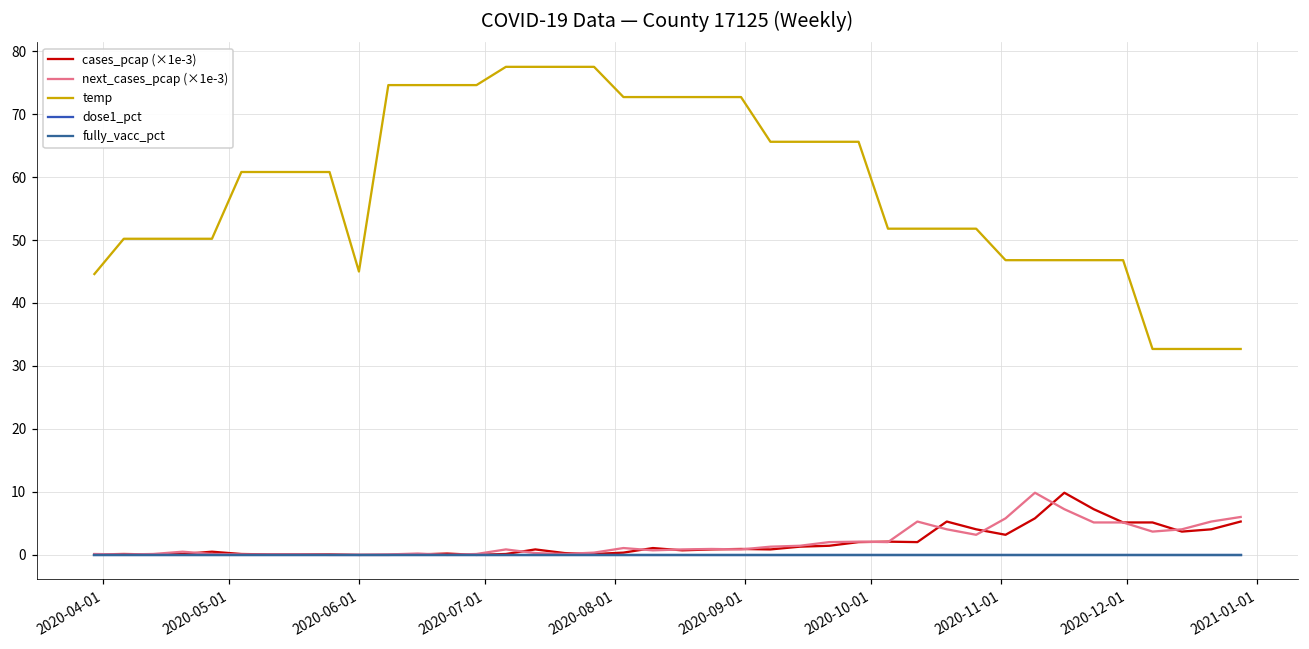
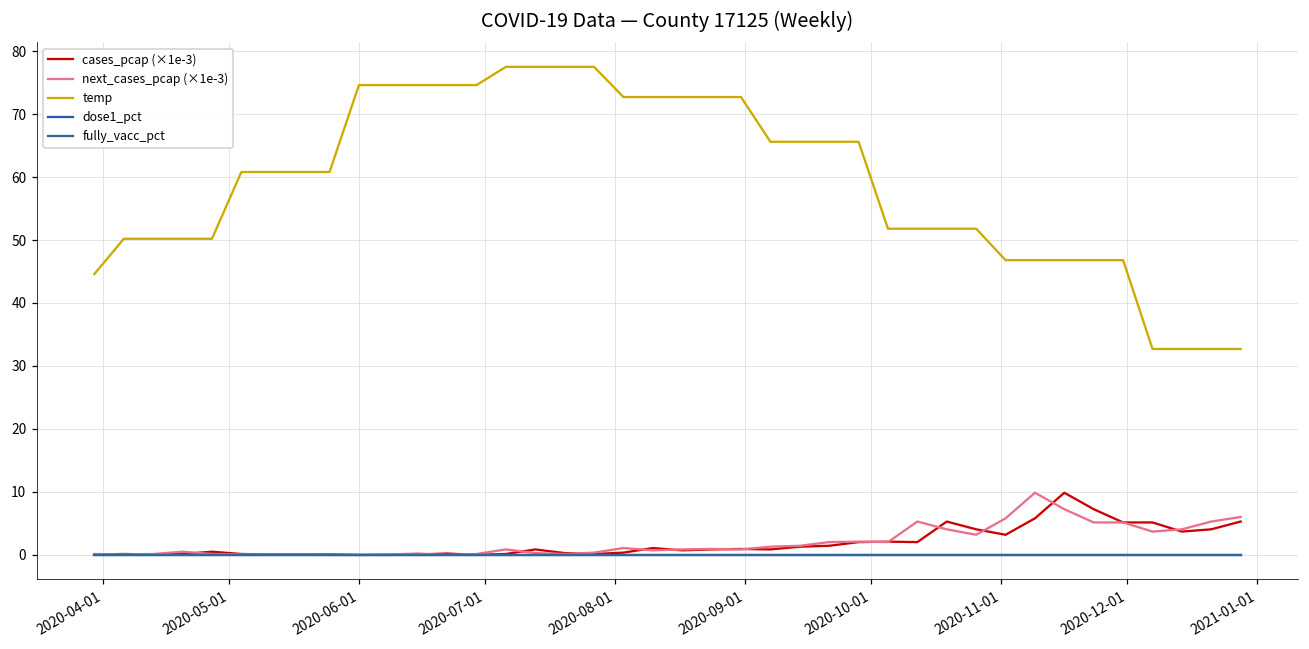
  {
    "temp": {
-     "2020-06-01": 45
+     "2020-06-01": 75
    }
  }
